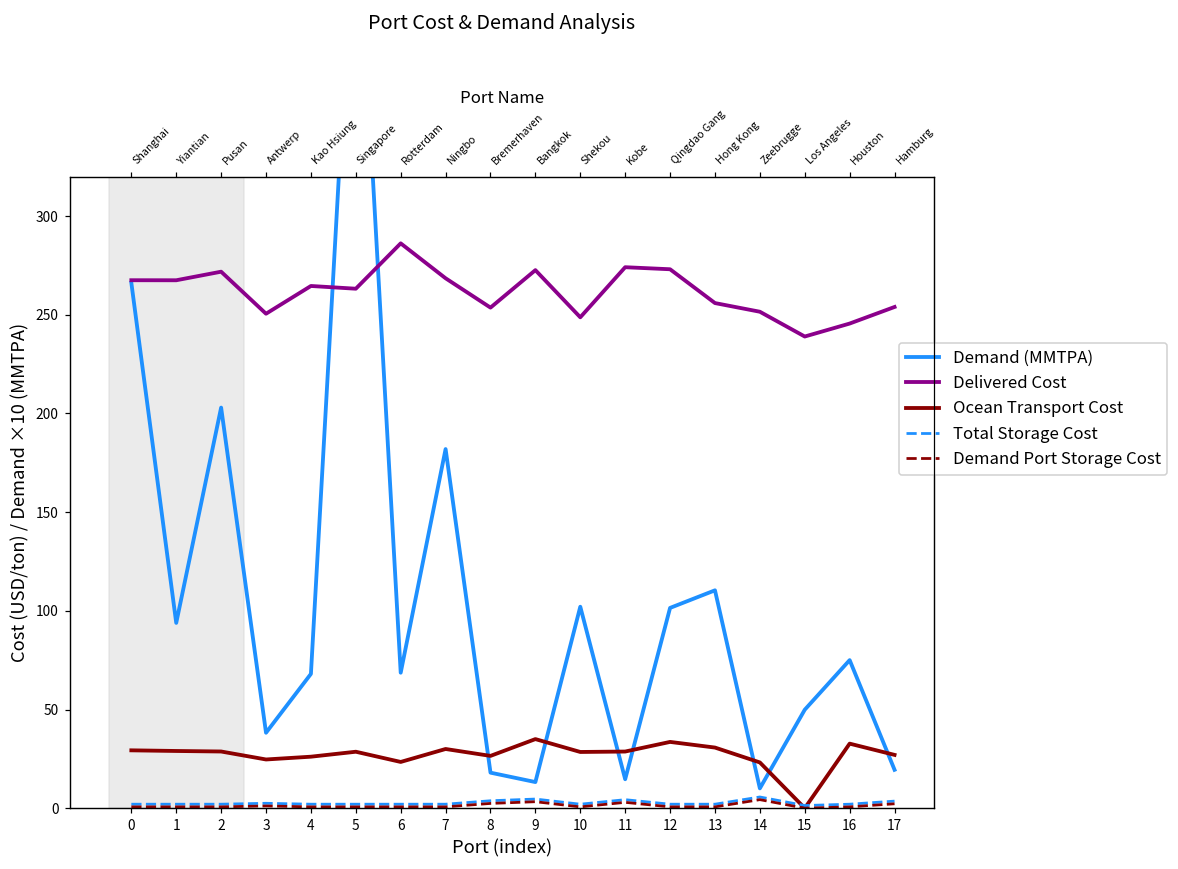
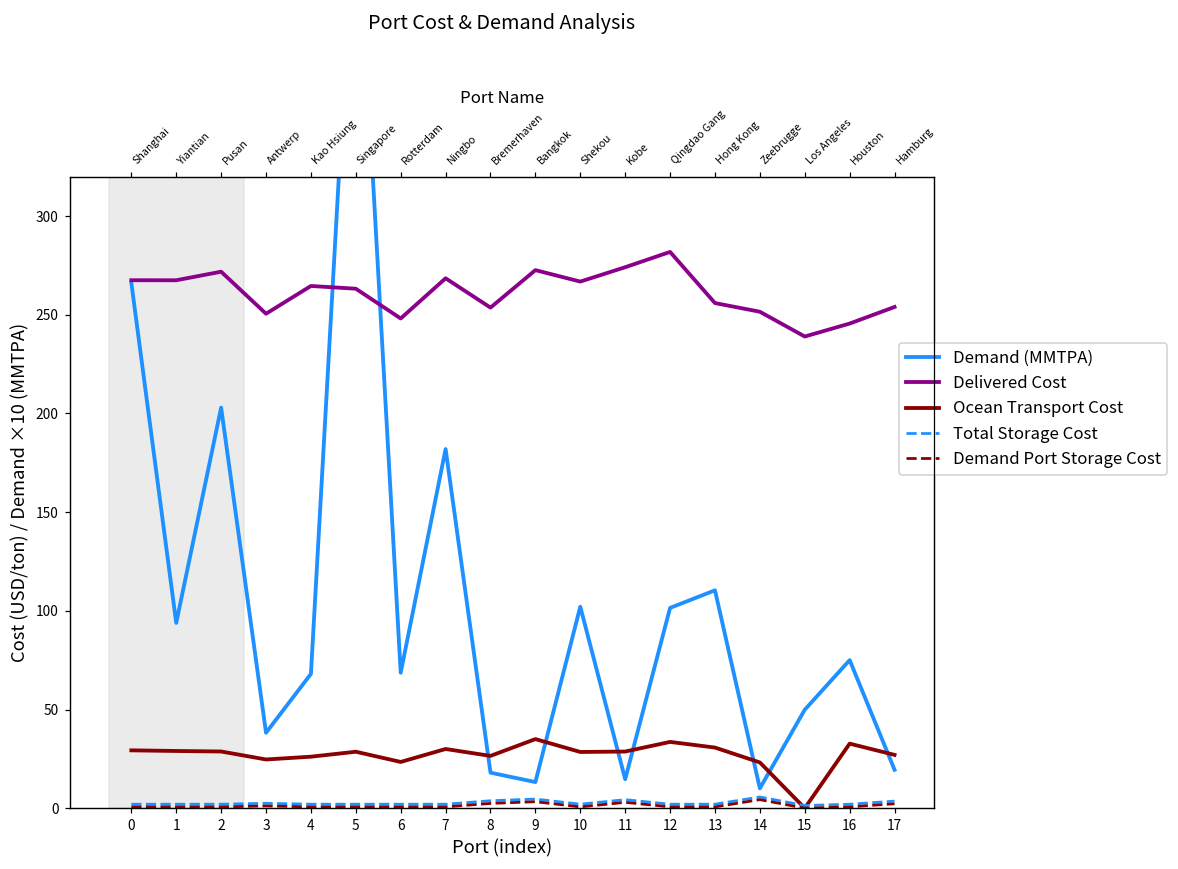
  {
    "Delivered Cost": {
      "1": 268,
      "2": 272,
      "3": 251,
      "4": 265,
      "5": 263,
-     "6": 286,
+     "6": 248,
      "7": 269,
      "8": 254,
      "9": 273,
-     "10": 249,
+     "10": 267,
      "11": 274,
-     "12": 273,
+     "12": 282,
      "13": 256,
      "14": 252,
      "15": 239,
      "16": 246,
      "17": 254
    }
  }
